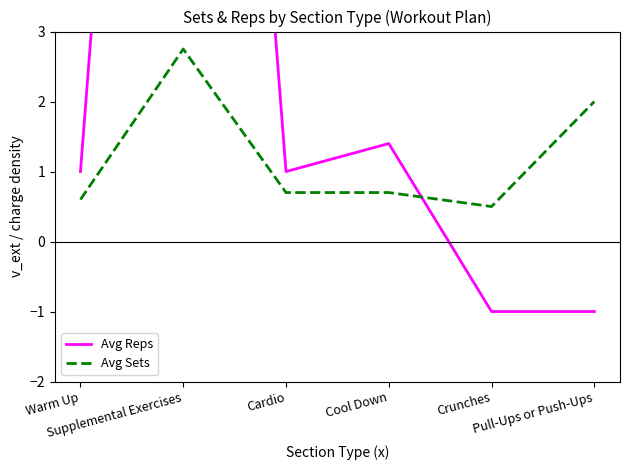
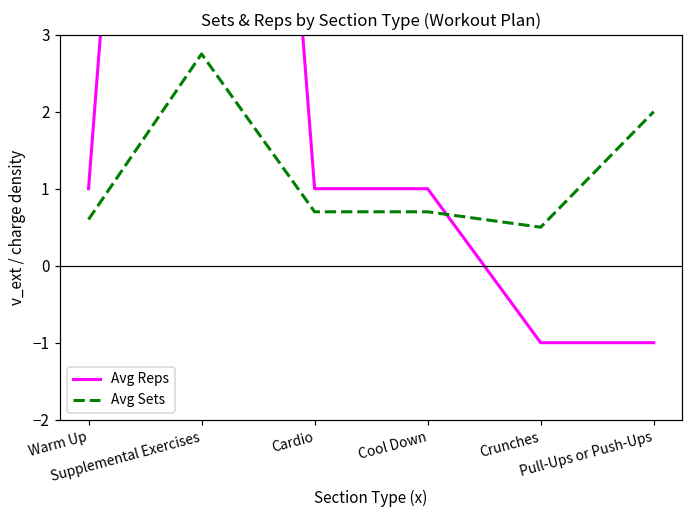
  {
    "Avg Reps": {
      "Warm Up": 1.0,
      "Cardio": 1.0,
-     "Cool Down": 1.4,
+     "Cool Down": 1.0,
      "Crunches": -1.0,
      "Pull-Ups or Push-Ups": -1.0
    },
    "Avg Sets": {
      "Warm Up": 0.6,
      "Supplemental Exercises": 2.8,
      "Cardio": 0.7,
      "Cool Down": 0.7,
      "Crunches": 0.5,
      "Pull-Ups or Push-Ups": 2.0
    }
  }
